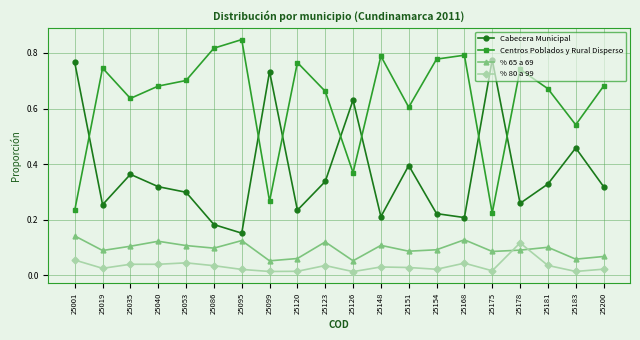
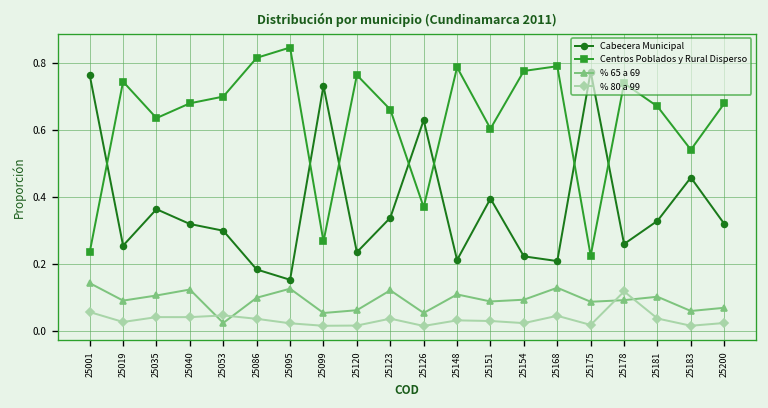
  {
    "% 65 a 69": {
      "25001": 0.14,
      "25019": 0.09,
      "25035": 0.11,
      "25040": 0.12,
-     "25053": 0.11,
+     "25053": 0.02,
      "25086": 0.10,
      "25095": 0.13,
      "25099": 0.05,
      "25120": 0.06,
      "25123": 0.12,
      "25126": 0.05,
      "25148": 0.11,
      "25151": 0.09,
      "25154": 0.09,
      "25168": 0.13,
      "25175": 0.09,
      "25178": 0.09,
      "25181": 0.10,
      "25183": 0.06,
      "25200": 0.07
    },
    "% 80 a 99": {
      "25001": 0.06,
      "25019": 0.03,
      "25035": 0.04,
      "25040": 0.04,
      "25053": 0.05,
      "25086": 0.04,
      "25095": 0.02,
      "25099": 0.01,
      "25120": 0.02,
      "25123": 0.04,
      "25126": 0.01,
      "25148": 0.03,
      "25151": 0.03,
      "25154": 0.02,
      "25168": 0.04,
      "25175": 0.02,
      "25178": 0.12,
      "25181": 0.04,
      "25183": 0.01,
      "25200": 0.02
    }
  }
